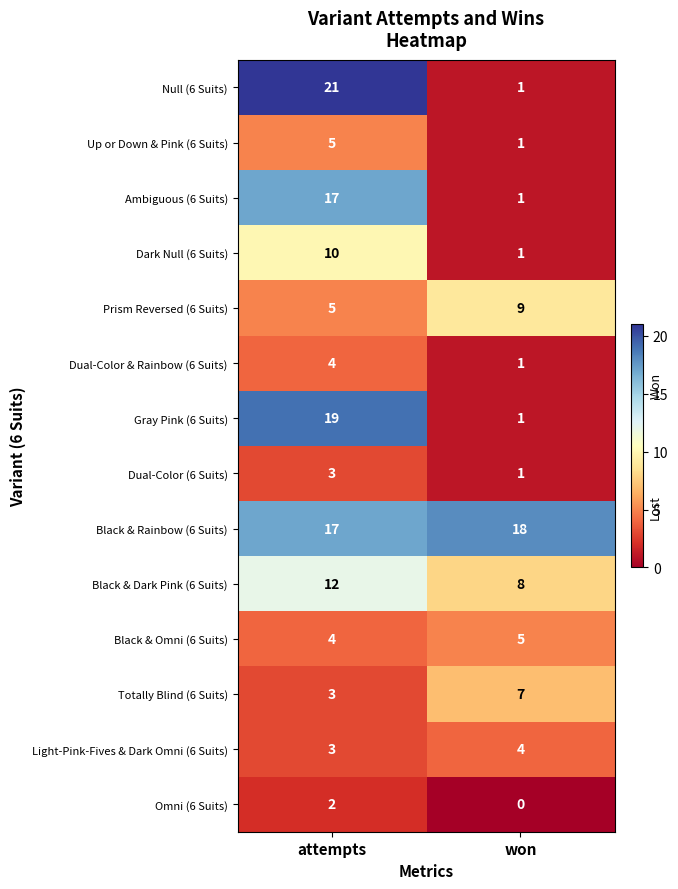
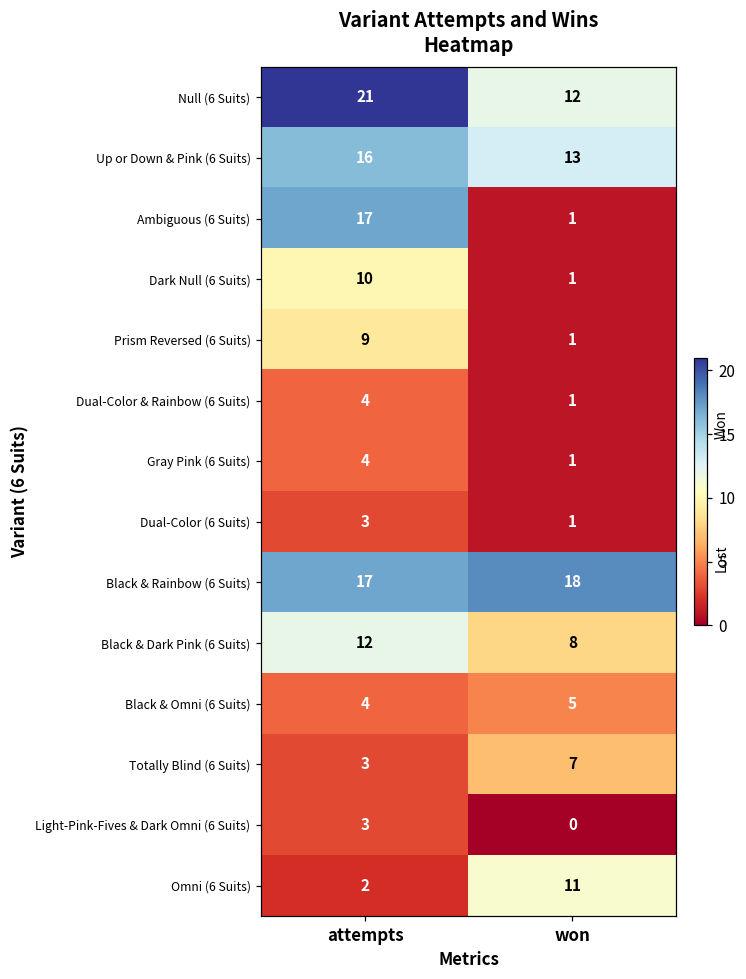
  {
    "Null (6 Suits)": {
      "attempts": 21,
-     "won": 1
+     "won": 12
    },
    "Up or Down & Pink (6 Suits)": {
-     "attempts": 5,
-     "won": 1
+     "attempts": 16,
+     "won": 13
    },
    "Ambiguous (6 Suits)": {
      "attempts": 17,
      "won": 1
    },
    "Dark Null (6 Suits)": {
      "attempts": 10,
      "won": 1
    },
    "Prism Reversed (6 Suits)": {
-     "attempts": 5,
-     "won": 9
+     "attempts": 9,
+     "won": 1
    },
    "Dual-Color & Rainbow (6 Suits)": {
      "attempts": 4,
      "won": 1
    },
    "Gray Pink (6 Suits)": {
-     "attempts": 19,
+     "attempts": 4,
      "won": 1
    },
    "Dual-Color (6 Suits)": {
      "attempts": 3,
      "won": 1
    },
    "Black & Rainbow (6 Suits)": {
      "attempts": 17,
      "won": 18
    },
    "Black & Dark Pink (6 Suits)": {
      "attempts": 12,
      "won": 8
    },
    "Black & Omni (6 Suits)": {
      "attempts": 4,
      "won": 5
    },
    "Totally Blind (6 Suits)": {
      "attempts": 3,
      "won": 7
    },
    "Light-Pink-Fives & Dark Omni (6 Suits)": {
      "attempts": 3,
-     "won": 4
+     "won": 0
    },
    "Omni (6 Suits)": {
      "attempts": 2,
-     "won": 0
+     "won": 11
    }
  }
